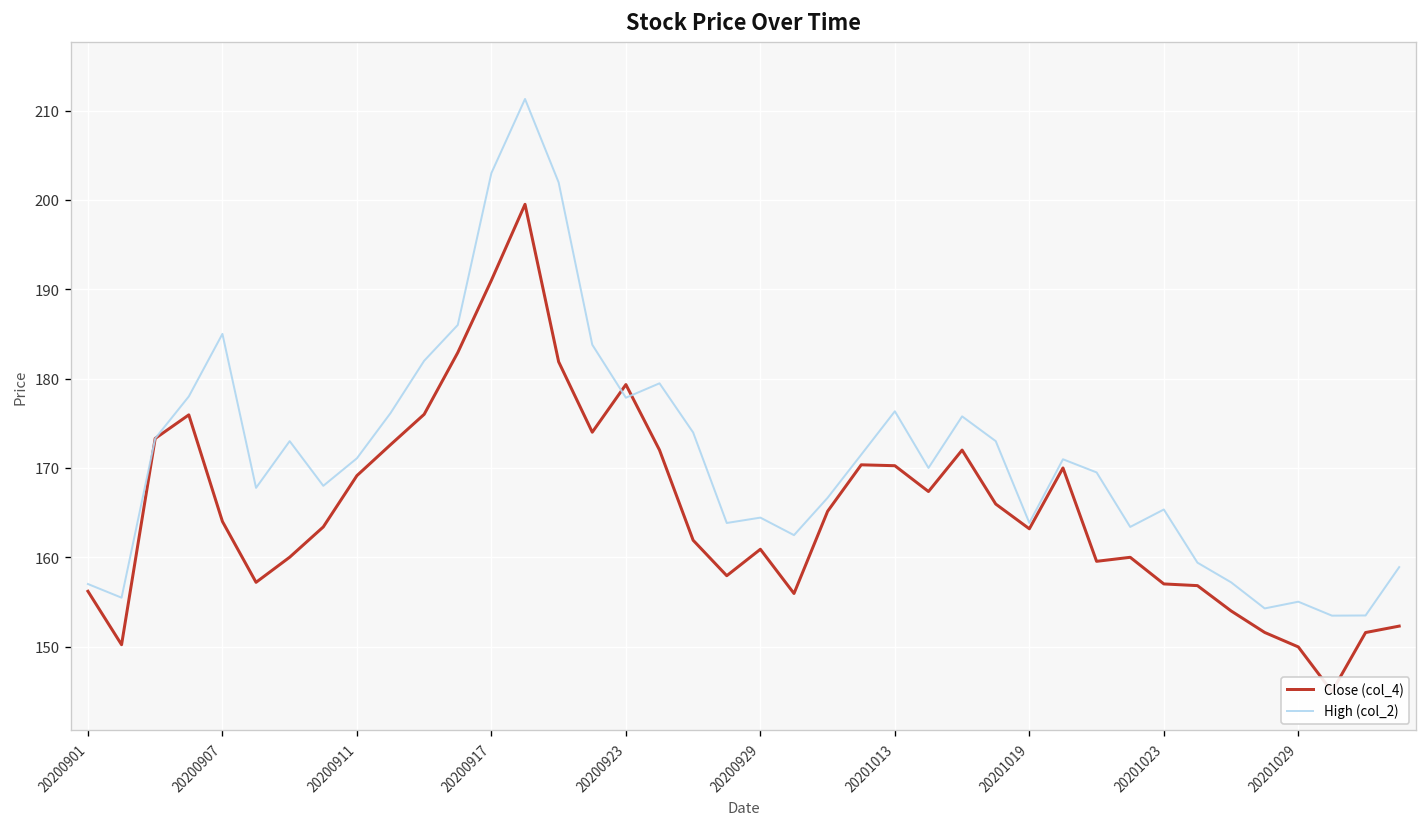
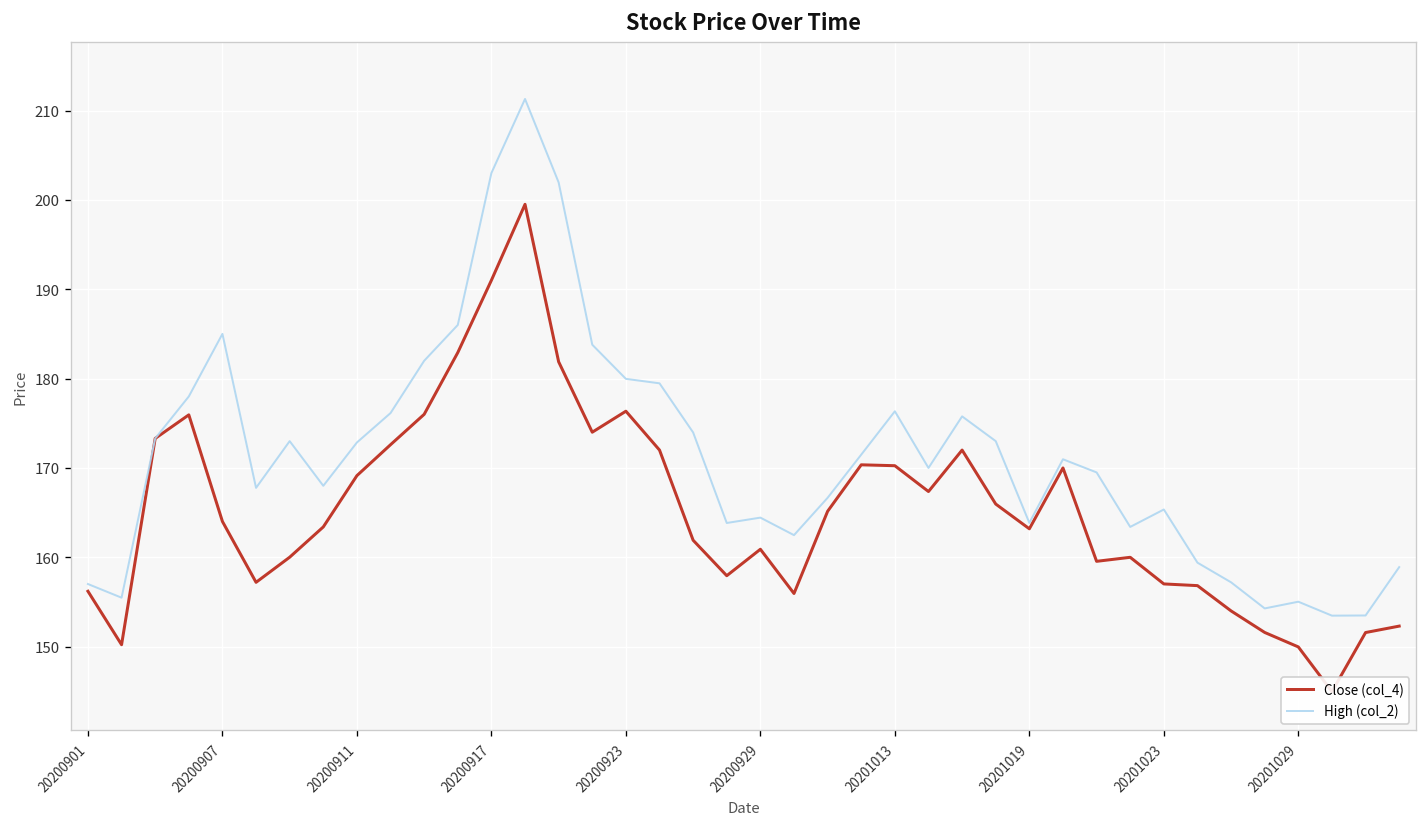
  {
    "Close (col_4)": {
      "20200901": 156,
      "20200907": 164,
      "20200911": 169,
      "20200917": 191,
-     "20200923": 179,
+     "20200923": 176,
      "20200929": 161,
      "20201013": 170,
      "20201019": 163,
      "20201023": 157,
      "20201029": 150
    },
    "High (col_2)": {
      "20200901": 157,
      "20200907": 185,
-     "20200911": 171,
+     "20200911": 173,
      "20200917": 203,
-     "20200923": 178,
+     "20200923": 180,
      "20200929": 164,
      "20201013": 176,
      "20201019": 164,
      "20201023": 165,
      "20201029": 155
    }
  }
